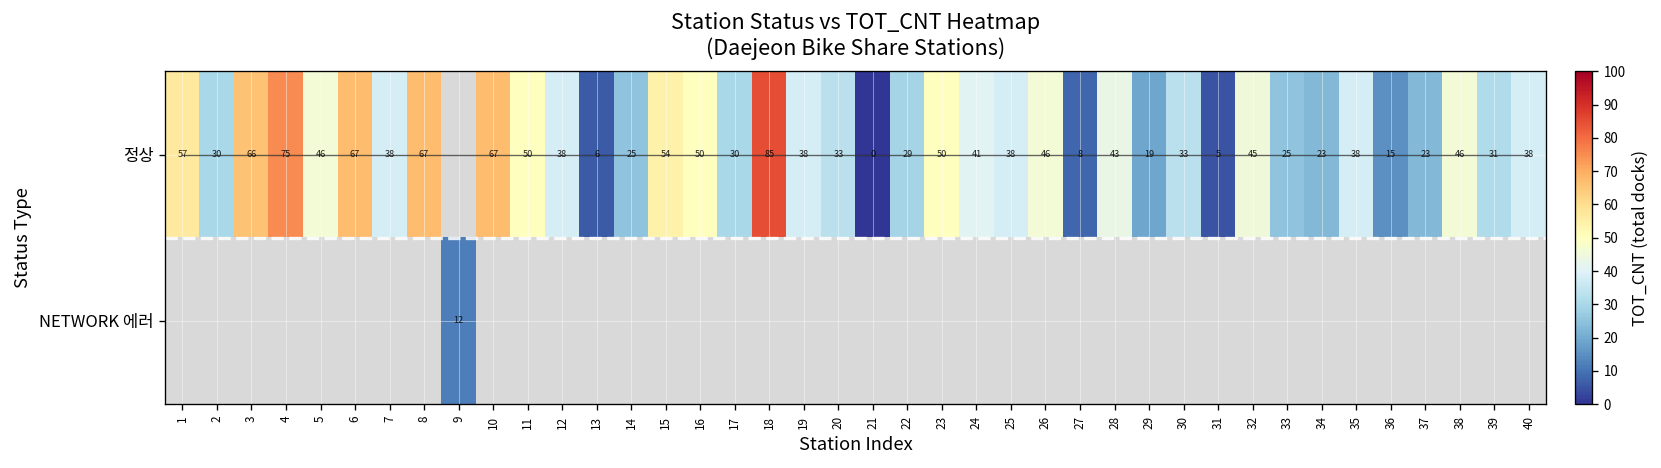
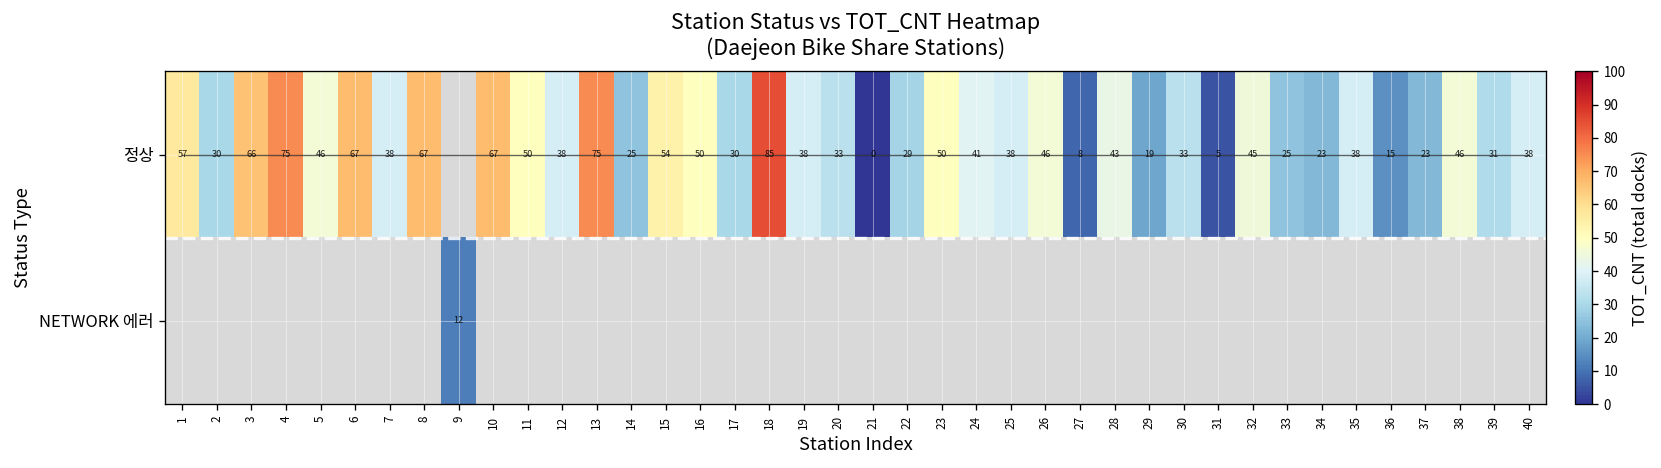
  {
    "정상": {
-     "13": 6
+     "13": 75
    },
    "NETWORK 에러": {
      "9": 12
    }
  }
